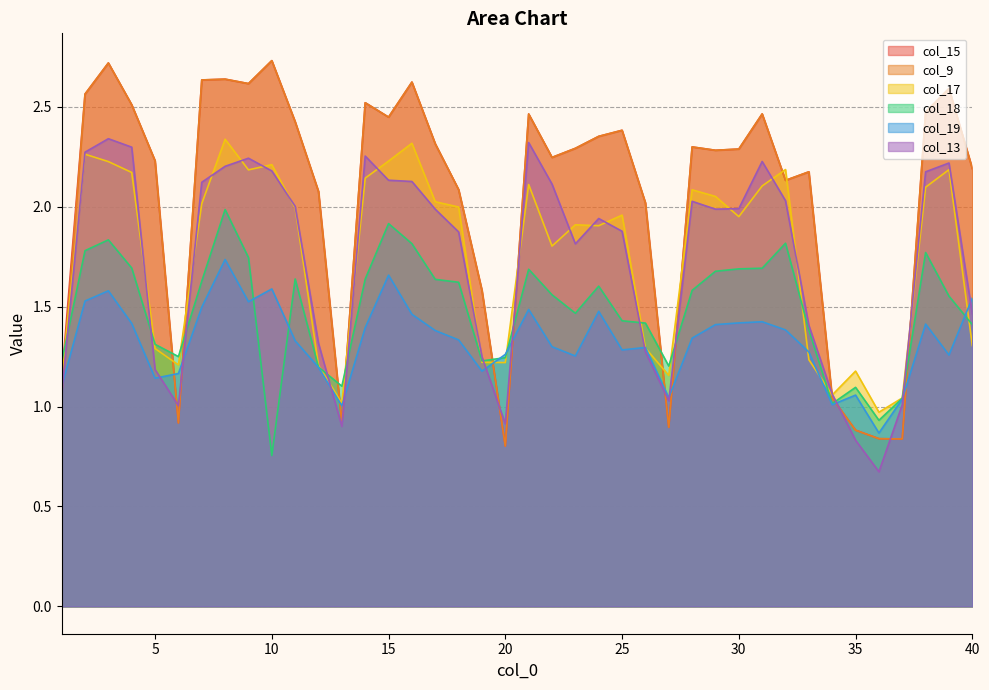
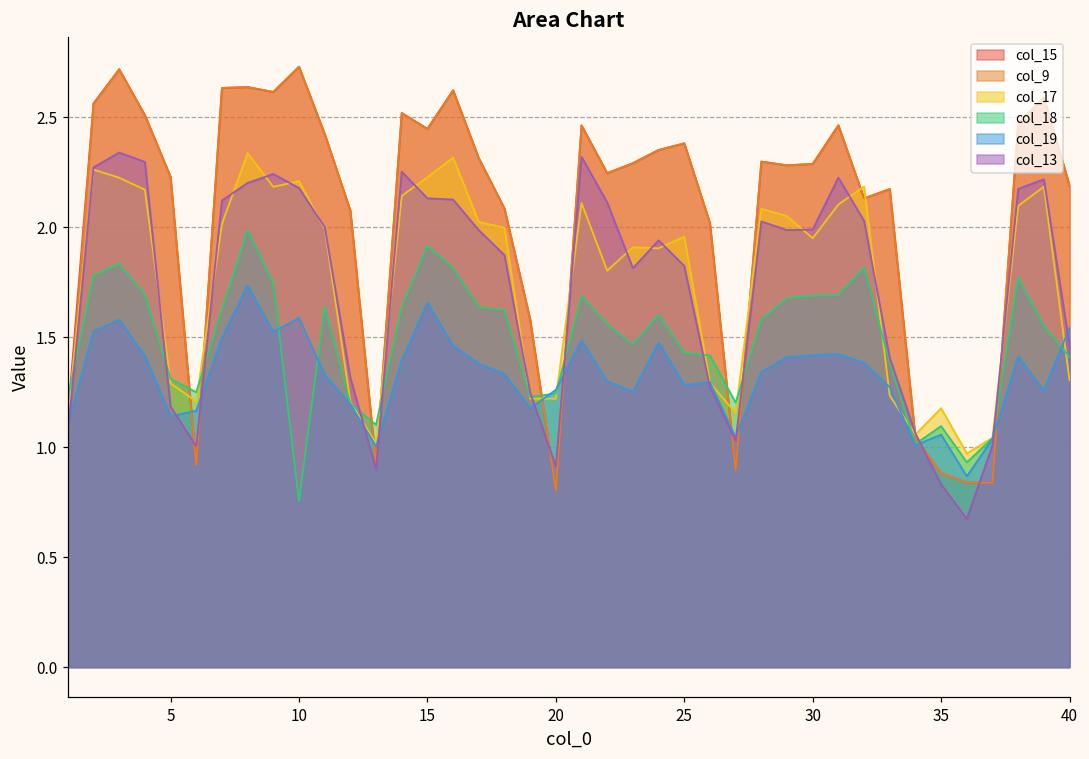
  {
    "col_18": {
      "5": 1.31,
      "10": 0.75,
      "15": 1.91,
      "20": 1.24,
      "25": 1.43,
      "30": 1.69,
      "35": 1.10,
      "40": 1.41
    },
    "col_19": {
      "5": 1.14,
      "10": 1.59,
      "15": 1.66,
      "20": 1.26,
      "25": 1.28,
      "30": 1.42,
      "35": 1.06,
      "40": 1.54
    },
    "col_13": {
      "5": 1.19,
      "10": 2.18,
      "15": 2.13,
      "20": 0.91,
-     "25": 1.88,
+     "25": 1.82,
      "30": 1.99,
      "35": 0.83,
      "40": 1.46
    }
  }
